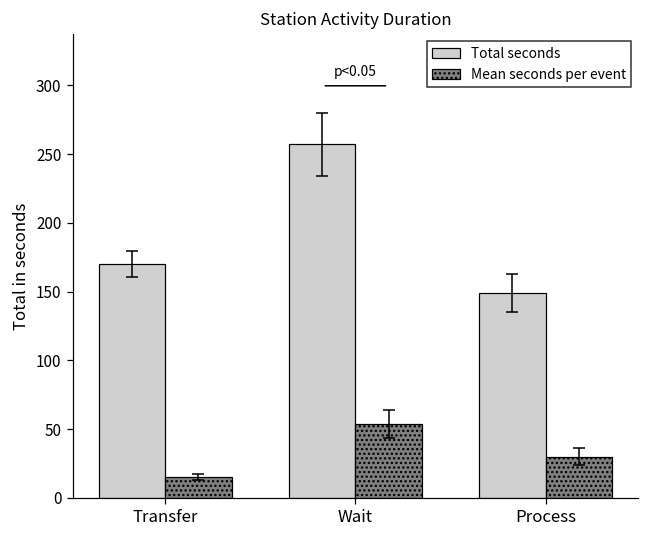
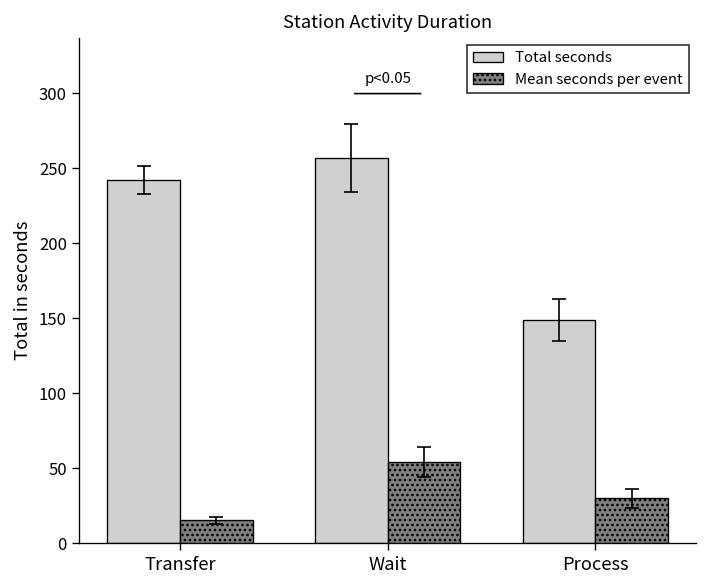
  {
    "Total seconds": {
-     "Transfer": 170,
+     "Transfer": 242,
      "Wait": 257,
      "Process": 149
    },
    "Mean seconds per event": {
      "Transfer": 15,
      "Wait": 54,
      "Process": 30
    }
  }
